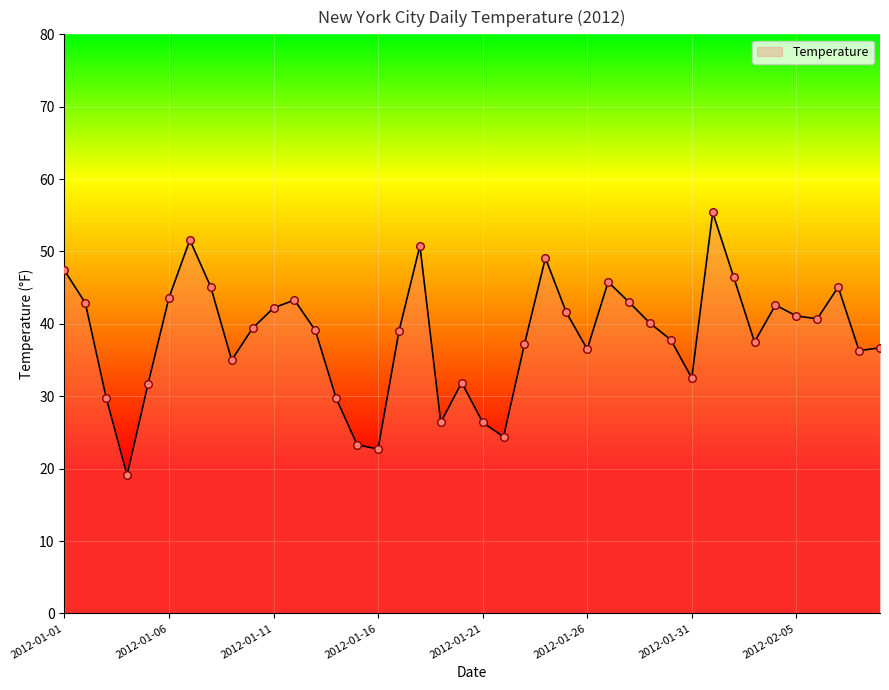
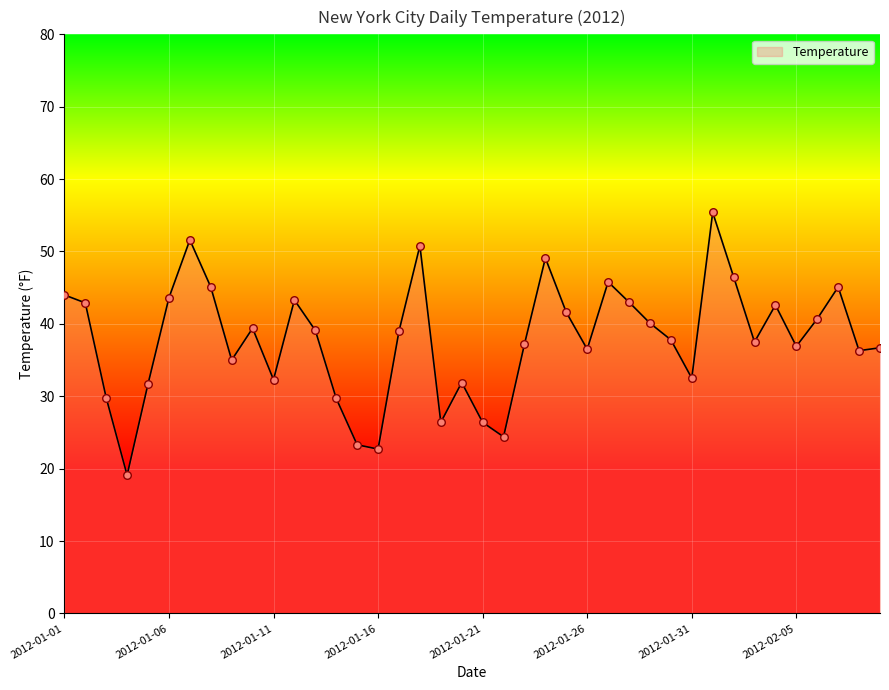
  {
-   "2012-01-01": 47,
+   "2012-01-01": 44,
    "2012-01-06": 44,
-   "2012-01-11": 42,
+   "2012-01-11": 32,
    "2012-01-16": 23,
    "2012-01-21": 26,
    "2012-01-26": 37,
    "2012-01-31": 33,
-   "2012-02-05": 41
+   "2012-02-05": 37
  }
